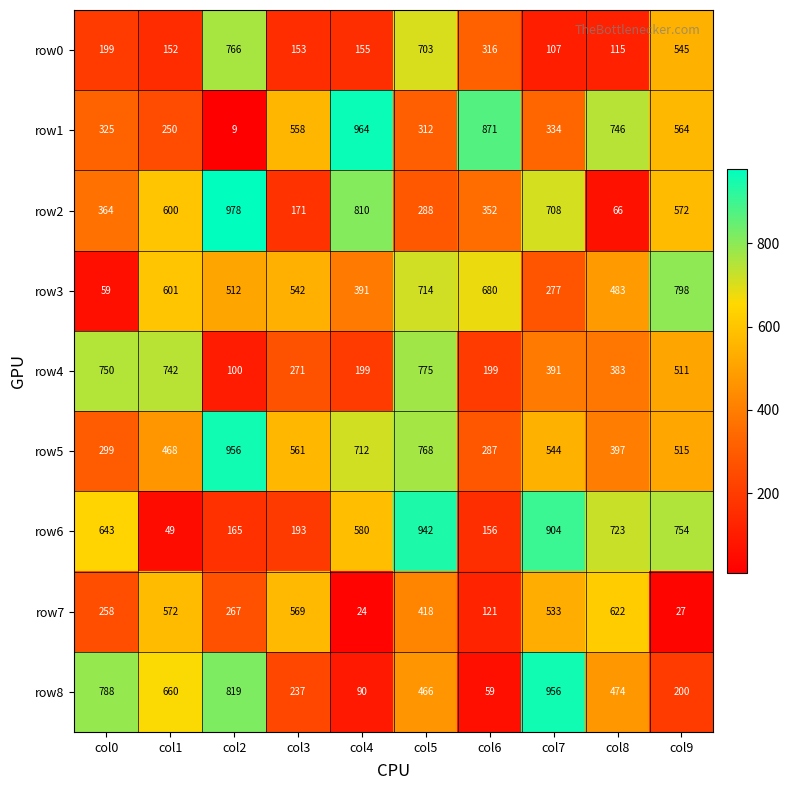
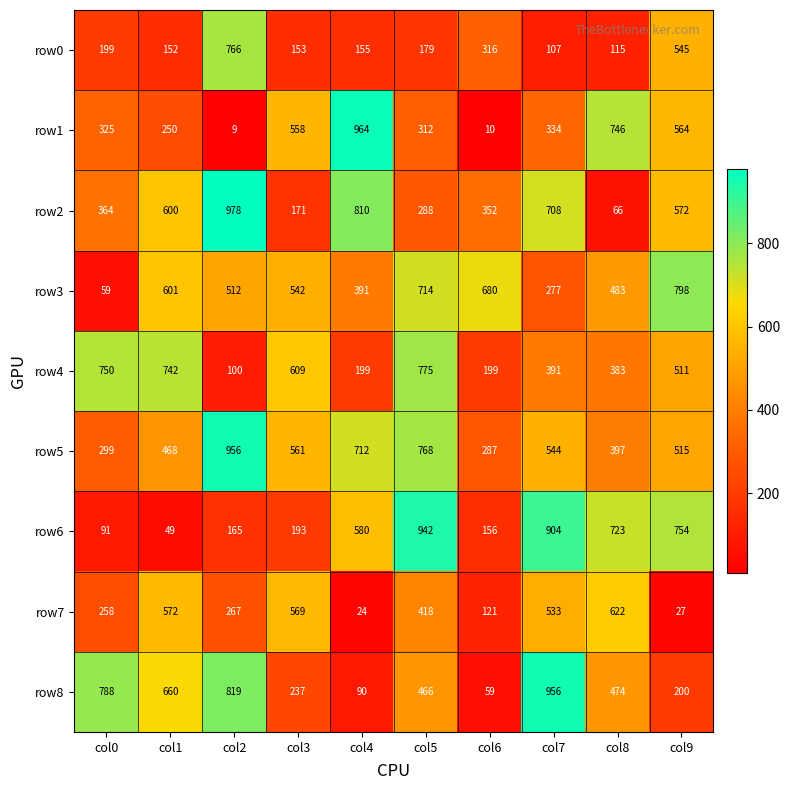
  {
    "row0": {
      "col0": 199,
      "col1": 152,
      "col2": 766,
      "col3": 153,
      "col4": 155,
-     "col5": 703,
+     "col5": 179,
      "col6": 316,
      "col7": 107,
      "col9": 545
    },
    "row1": {
      "col0": 325,
      "col1": 250,
      "col2": 9,
      "col3": 558,
      "col4": 964,
      "col5": 312,
-     "col6": 871,
+     "col6": 10,
      "col7": 334,
      "col8": 746,
      "col9": 564
    },
    "row2": {
      "col0": 364,
      "col1": 600,
      "col2": 978,
      "col3": 171,
      "col4": 810,
      "col5": 288,
      "col6": 352,
      "col7": 708,
      "col8": 66,
      "col9": 572
    },
    "row3": {
      "col0": 59,
      "col1": 601,
      "col2": 512,
      "col3": 542,
      "col4": 391,
      "col5": 714,
      "col6": 680,
      "col7": 277,
      "col8": 483,
      "col9": 798
    },
    "row4": {
      "col0": 750,
      "col1": 742,
      "col2": 100,
-     "col3": 271,
+     "col3": 609,
      "col4": 199,
      "col5": 775,
      "col6": 199,
      "col7": 391,
      "col8": 383,
      "col9": 511
    },
    "row5": {
      "col0": 299,
      "col1": 468,
      "col2": 956,
      "col3": 561,
      "col4": 712,
      "col5": 768,
      "col6": 287,
      "col7": 544,
      "col8": 397,
      "col9": 515
    },
    "row6": {
-     "col0": 643,
+     "col0": 91,
      "col1": 49,
      "col2": 165,
      "col3": 193,
      "col4": 580,
      "col5": 942,
      "col6": 156,
      "col7": 904,
      "col8": 723,
      "col9": 754
    },
    "row7": {
      "col0": 258,
      "col1": 572,
      "col2": 267,
      "col3": 569,
      "col4": 24,
      "col5": 418,
      "col6": 121,
      "col7": 533,
      "col8": 622,
      "col9": 27
    },
    "row8": {
      "col0": 788,
      "col1": 660,
      "col2": 819,
      "col3": 237,
      "col4": 90,
      "col5": 466,
      "col6": 59,
      "col7": 956,
      "col8": 474,
      "col9": 200
    }
  }
